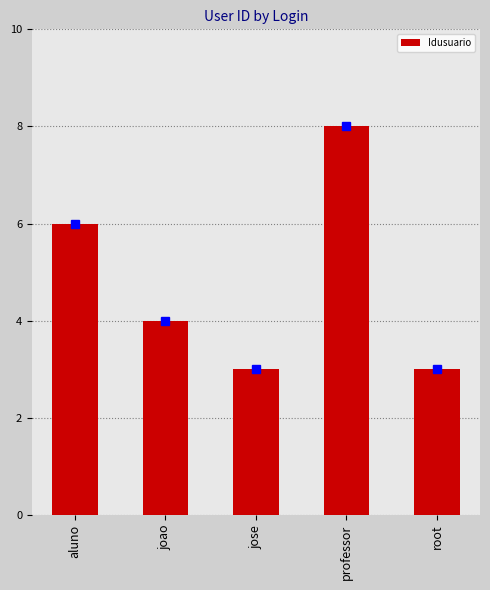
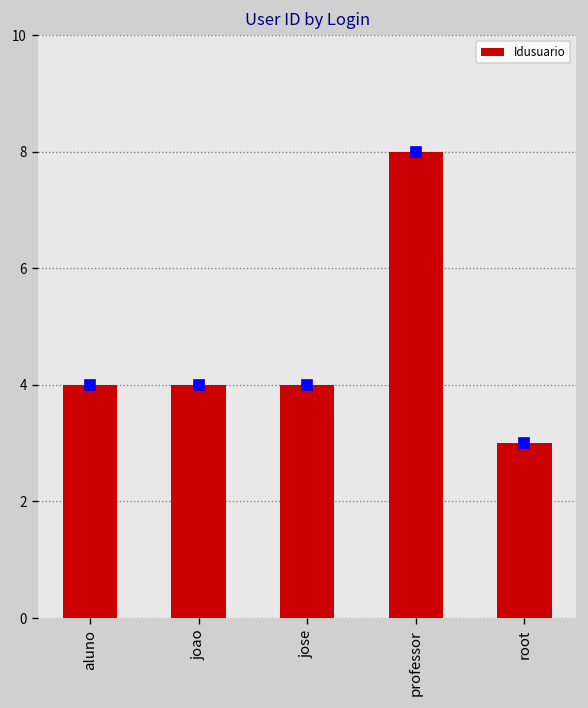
  {
    "Idusuario": {
-     "aluno": 6,
+     "aluno": 4,
      "joao": 4,
-     "jose": 3,
+     "jose": 4,
      "professor": 8,
      "root": 3
    }
  }
